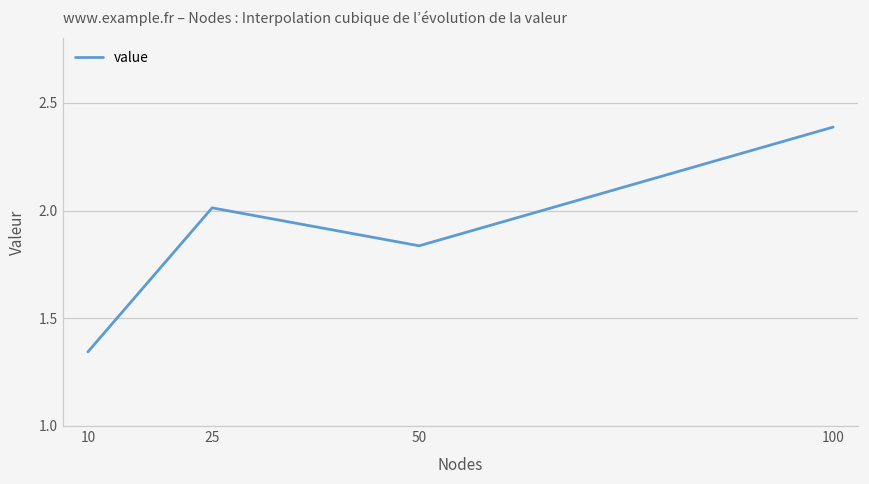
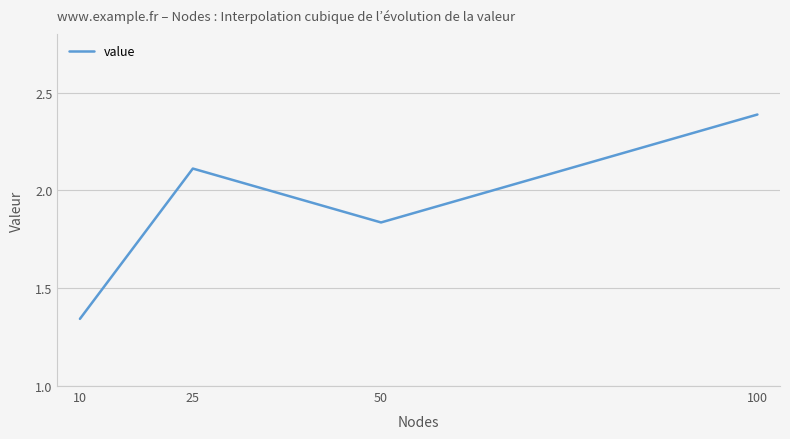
  {
    "10": 1.34,
-   "25": 2.01,
+   "25": 2.11,
    "50": 1.84,
    "100": 2.39
  }
